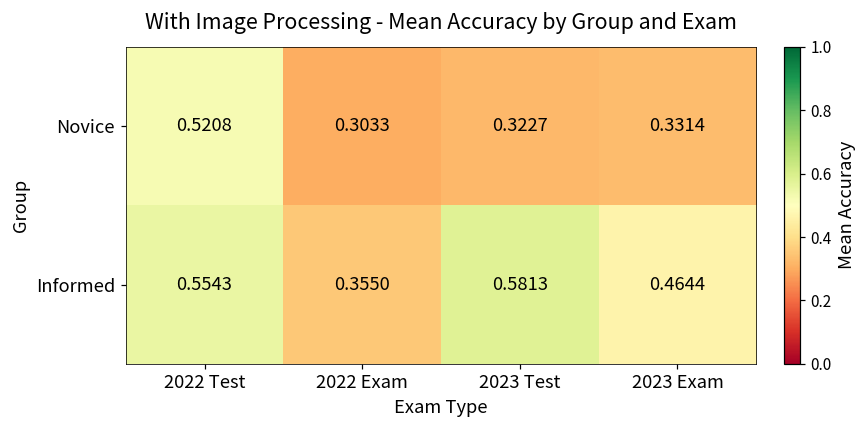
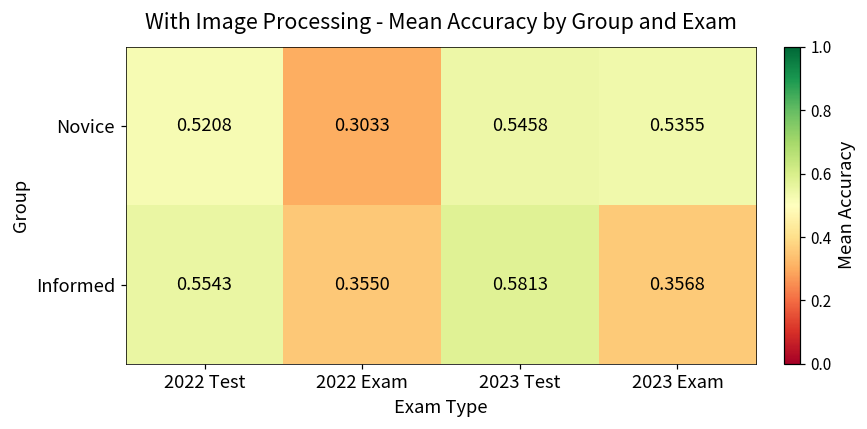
  {
    "Novice": {
      "2022 Test": 0.5208,
      "2022 Exam": 0.3033,
-     "2023 Test": 0.3227,
-     "2023 Exam": 0.3314
+     "2023 Test": 0.5458,
+     "2023 Exam": 0.5355
    },
    "Informed": {
      "2022 Test": 0.5543,
      "2022 Exam": 0.3550,
      "2023 Test": 0.5813,
-     "2023 Exam": 0.4644
+     "2023 Exam": 0.3568
    }
  }
